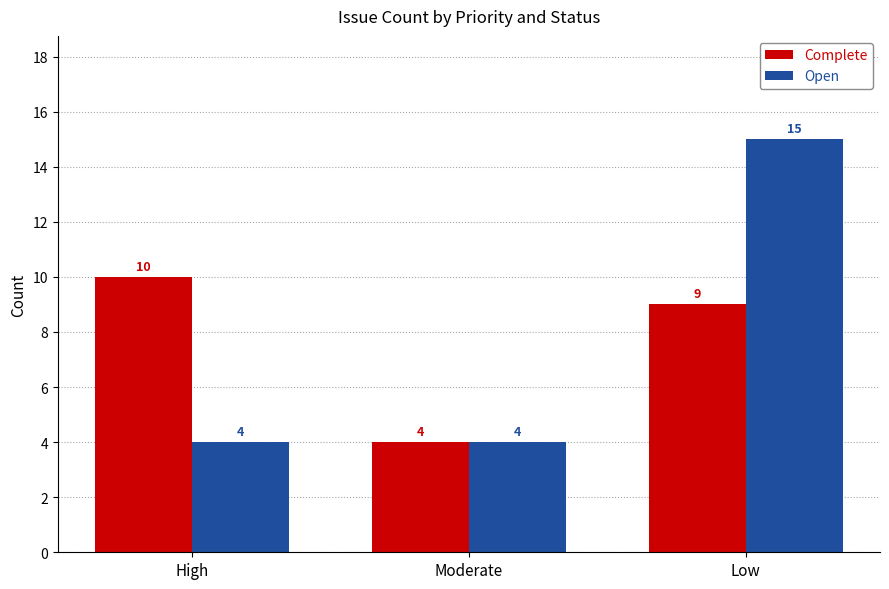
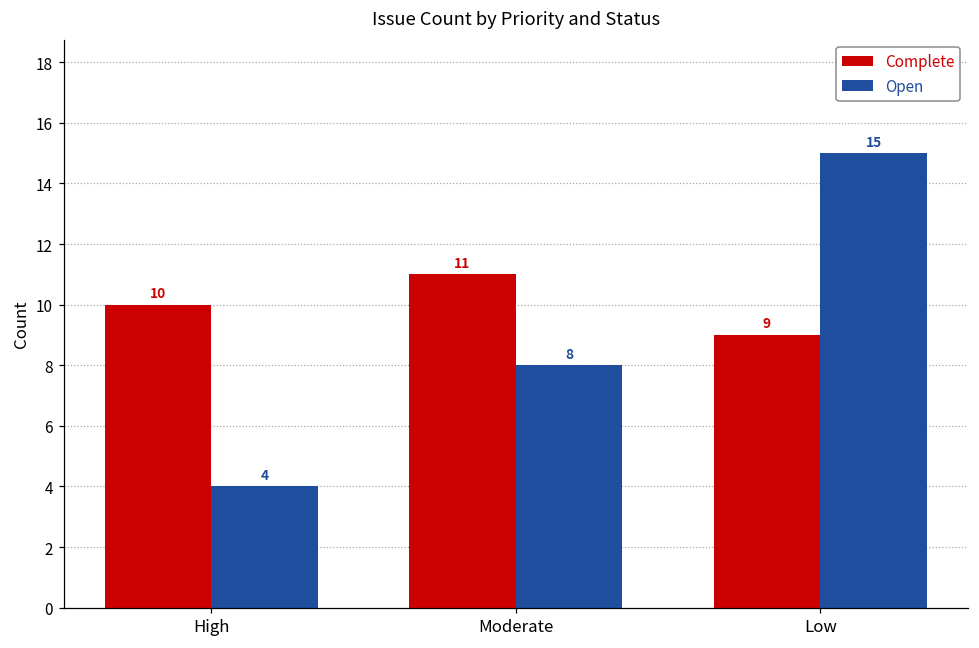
  {
    "Complete": {
      "High": 10,
-     "Moderate": 4,
+     "Moderate": 11,
      "Low": 9
    },
    "Open": {
      "High": 4,
-     "Moderate": 4,
+     "Moderate": 8,
      "Low": 15
    }
  }
